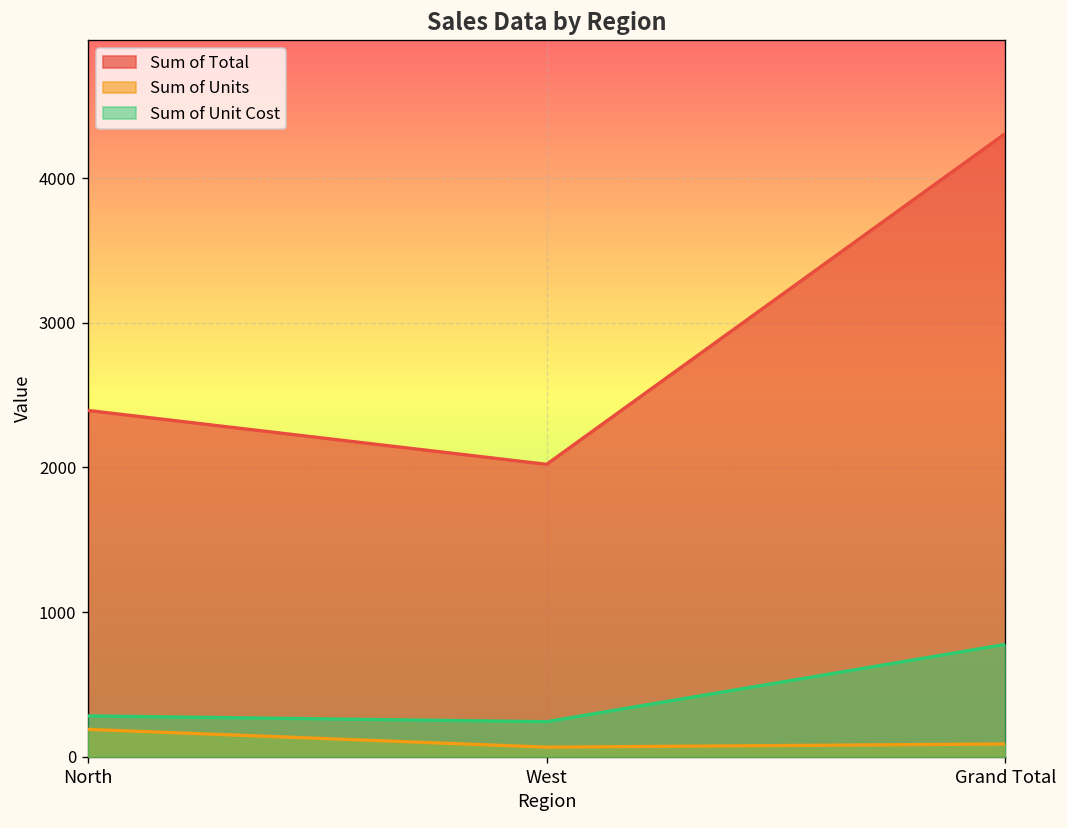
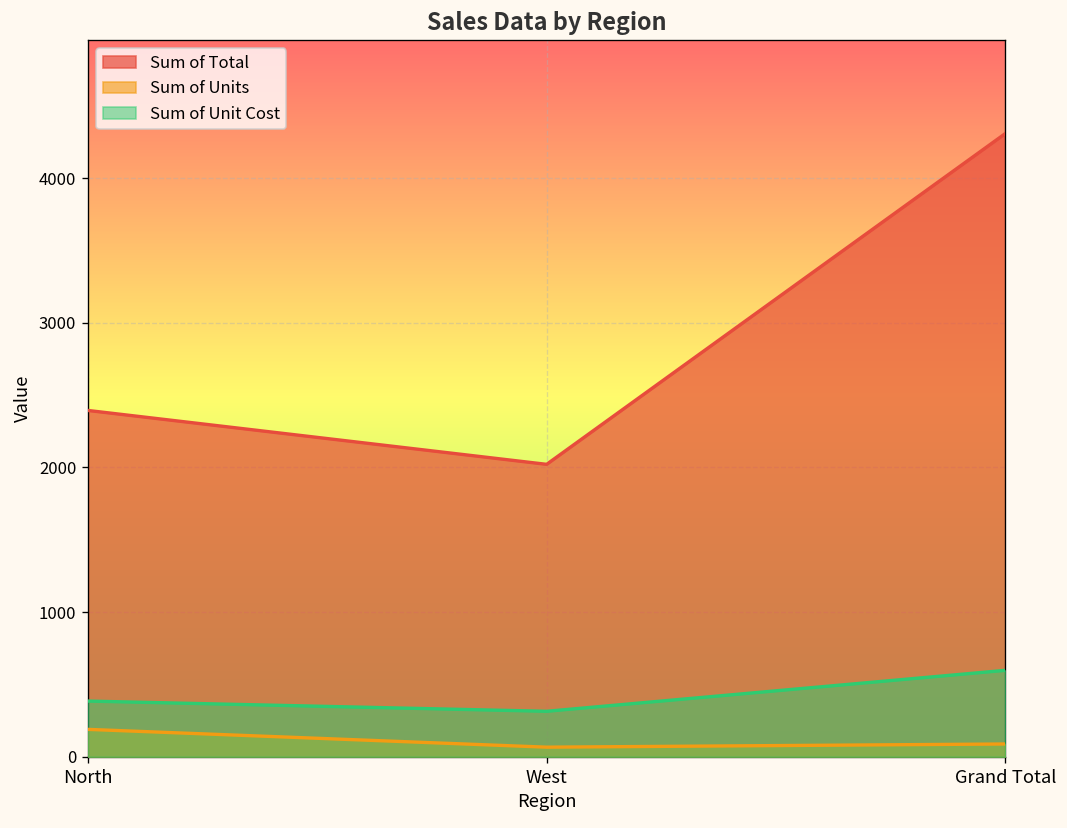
  {
    "Sum of Total": {
      "North": 2390,
      "West": 2020,
      "Grand Total": 4310
    },
    "Sum of Units": {
      "North": 190,
      "West": 70,
      "Grand Total": 90
    },
    "Sum of Unit Cost": {
-     "North": 280,
-     "West": 240,
-     "Grand Total": 780
+     "North": 390,
+     "West": 310,
+     "Grand Total": 600
    }
  }
